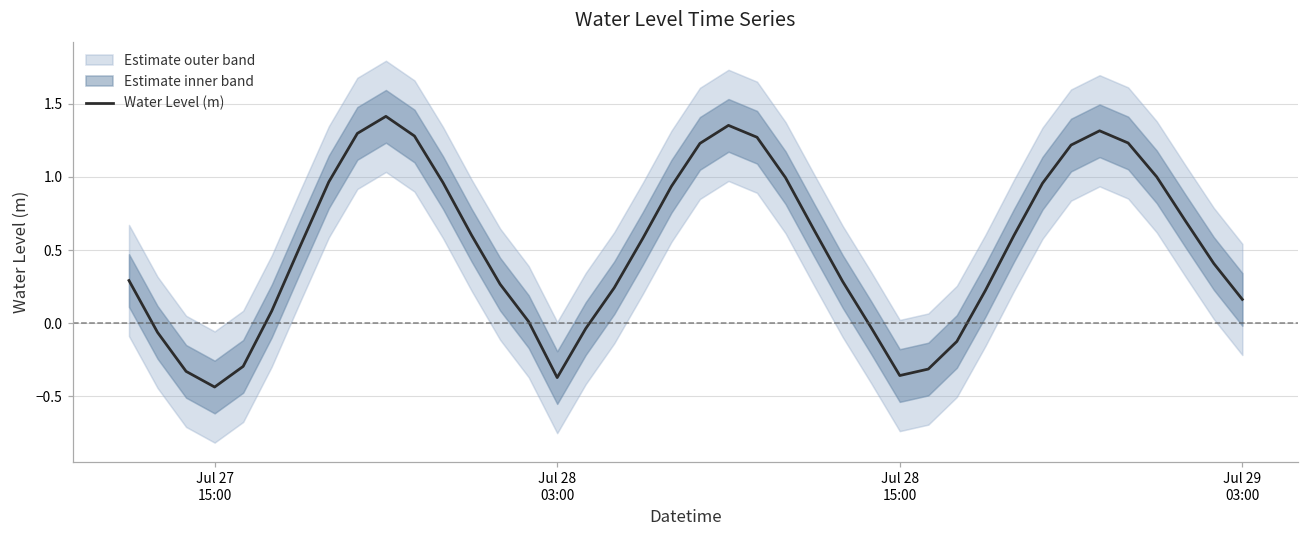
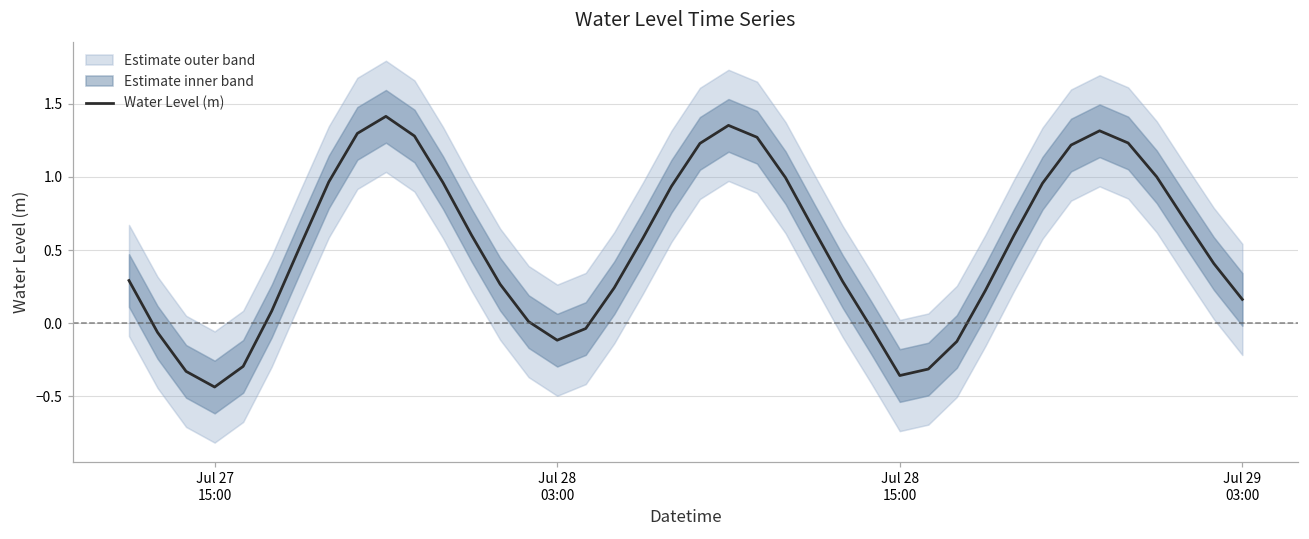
  {
    "Water Level (m)": {
      "Jul 27 15:00": -0.44,
-     "Jul 28 03:00": -0.37,
+     "Jul 28 03:00": -0.12,
      "Jul 28 15:00": -0.36,
      "Jul 29 03:00": 0.16
    }
  }
